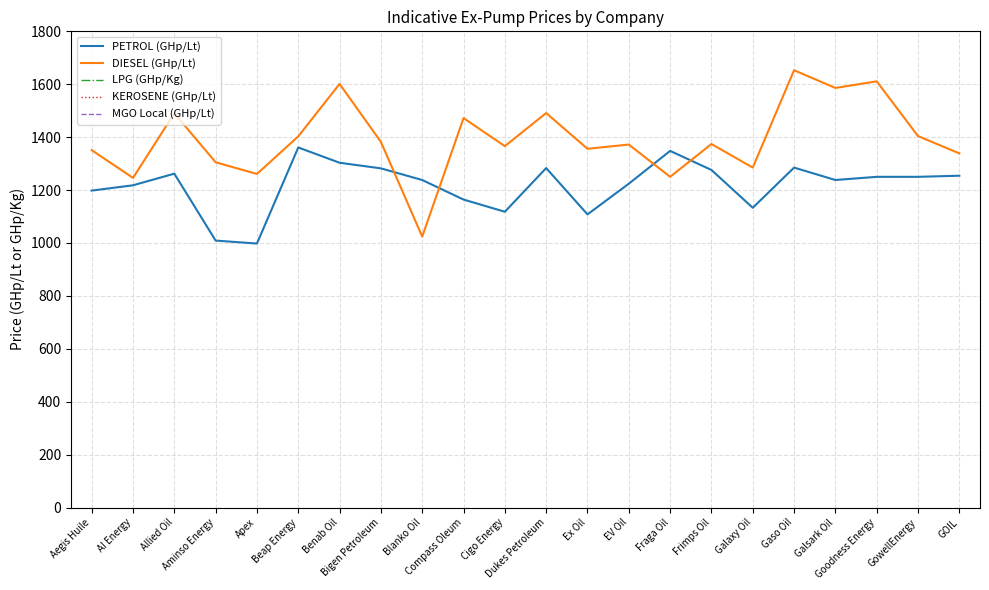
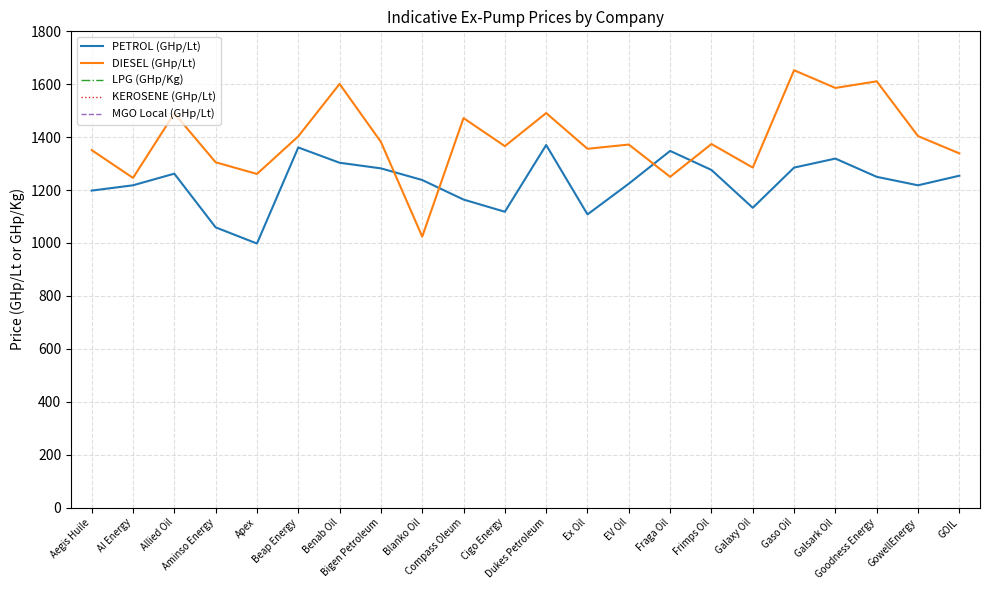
  {
    "PETROL (GHp/Lt)": {
      "Aegis Huile": 1200,
      "AI Energy": 1220,
      "Allied Oil": 1260,
-     "Aminso Energy": 1010,
+     "Aminso Energy": 1060,
      "Apex": 1000,
      "Beap Energy": 1360,
      "Benab Oil": 1300,
      "Bigen Petroleum": 1280,
      "Blanko Oil": 1240,
      "Compass Oleum": 1160,
      "Cigo Energy": 1120,
-     "Dukes Petroleum": 1280,
+     "Dukes Petroleum": 1370,
      "Ex Oil": 1110,
      "EV Oil": 1220,
      "Fraga Oil": 1350,
      "Frimps Oil": 1280,
      "Galaxy Oil": 1130,
      "Gaso Oil": 1280,
-     "Galsark Oil": 1240,
+     "Galsark Oil": 1320,
      "Goodness Energy": 1250,
-     "GowellEnergy": 1250,
+     "GowellEnergy": 1220,
      "GOIL": 1250
    },
    "DIESEL (GHp/Lt)": {
      "Aegis Huile": 1350,
      "AI Energy": 1250,
      "Aminso Energy": 1310,
      "Apex": 1260,
      "Beap Energy": 1400,
      "Benab Oil": 1600,
      "Bigen Petroleum": 1380,
      "Blanko Oil": 1020,
      "Compass Oleum": 1470,
      "Cigo Energy": 1370,
      "Dukes Petroleum": 1490,
      "Ex Oil": 1360,
      "EV Oil": 1370,
      "Fraga Oil": 1250,
      "Frimps Oil": 1370,
      "Galaxy Oil": 1290,
      "Gaso Oil": 1650,
      "Galsark Oil": 1590,
      "Goodness Energy": 1610,
      "GowellEnergy": 1400,
      "GOIL": 1340
    },
    "LPG (GHp/Kg)": {
      "Benab Oil": 1320,
      "Frimps Oil": 1240,
      "Gaso Oil": 1040
    },
    "KEROSENE (GHp/Lt)": {
      "Frimps Oil": 1250
    },
    "MGO Local (GHp/Lt)": {
      "Gaso Oil": 1460,
      "GOIL": 990
    }
  }
